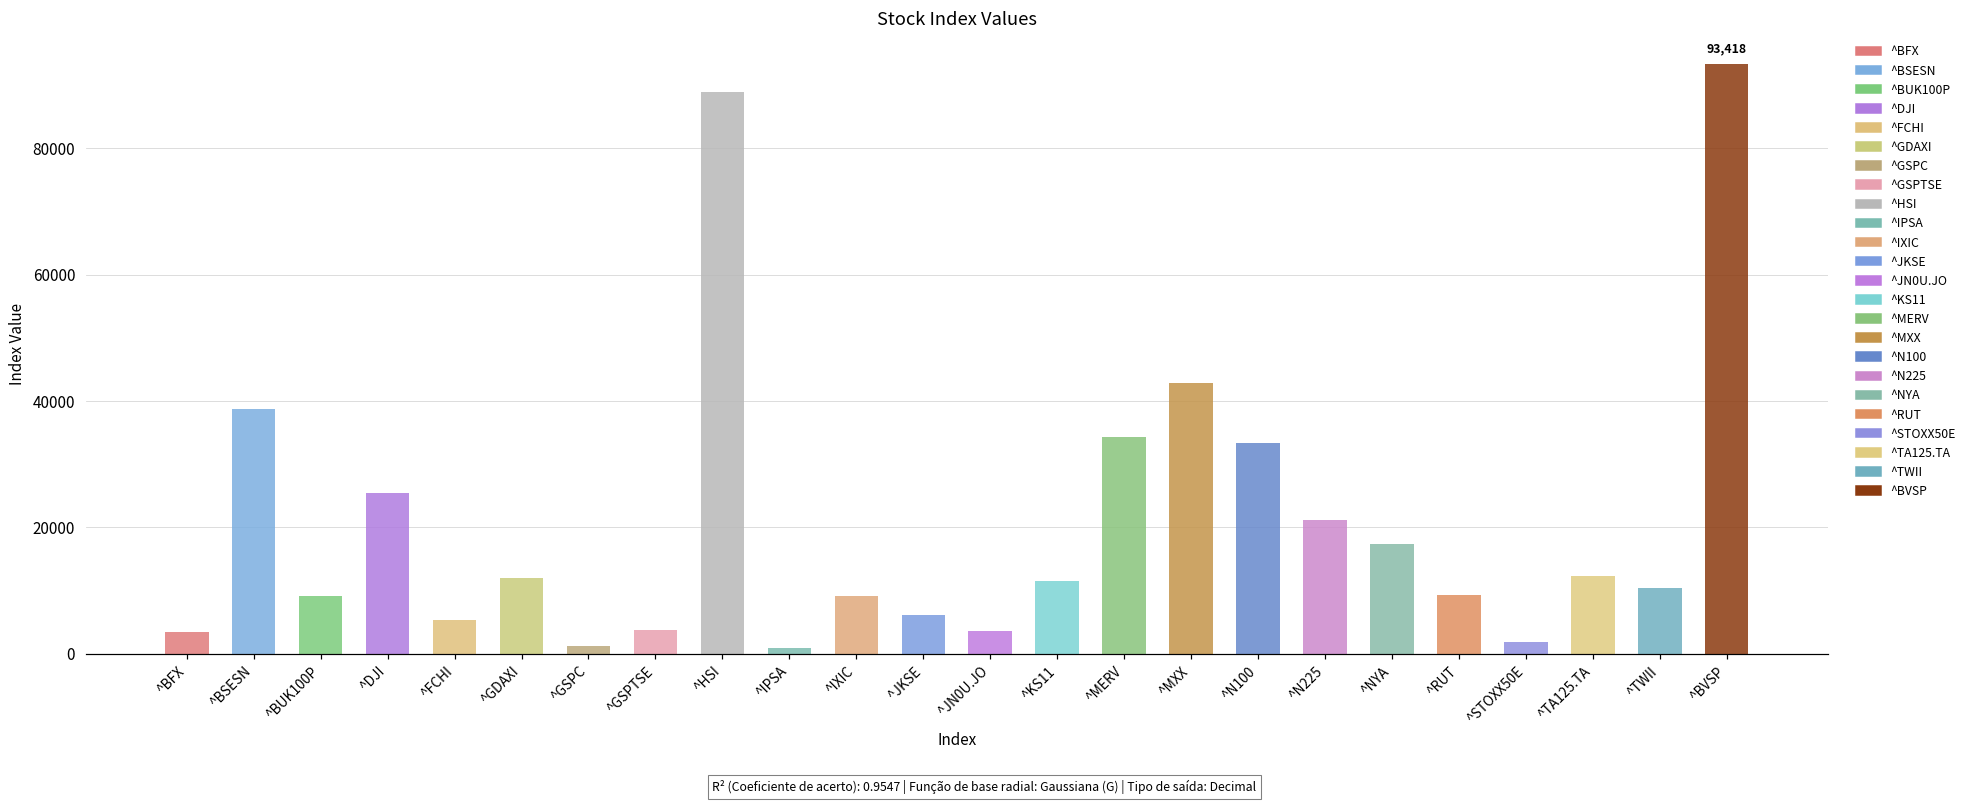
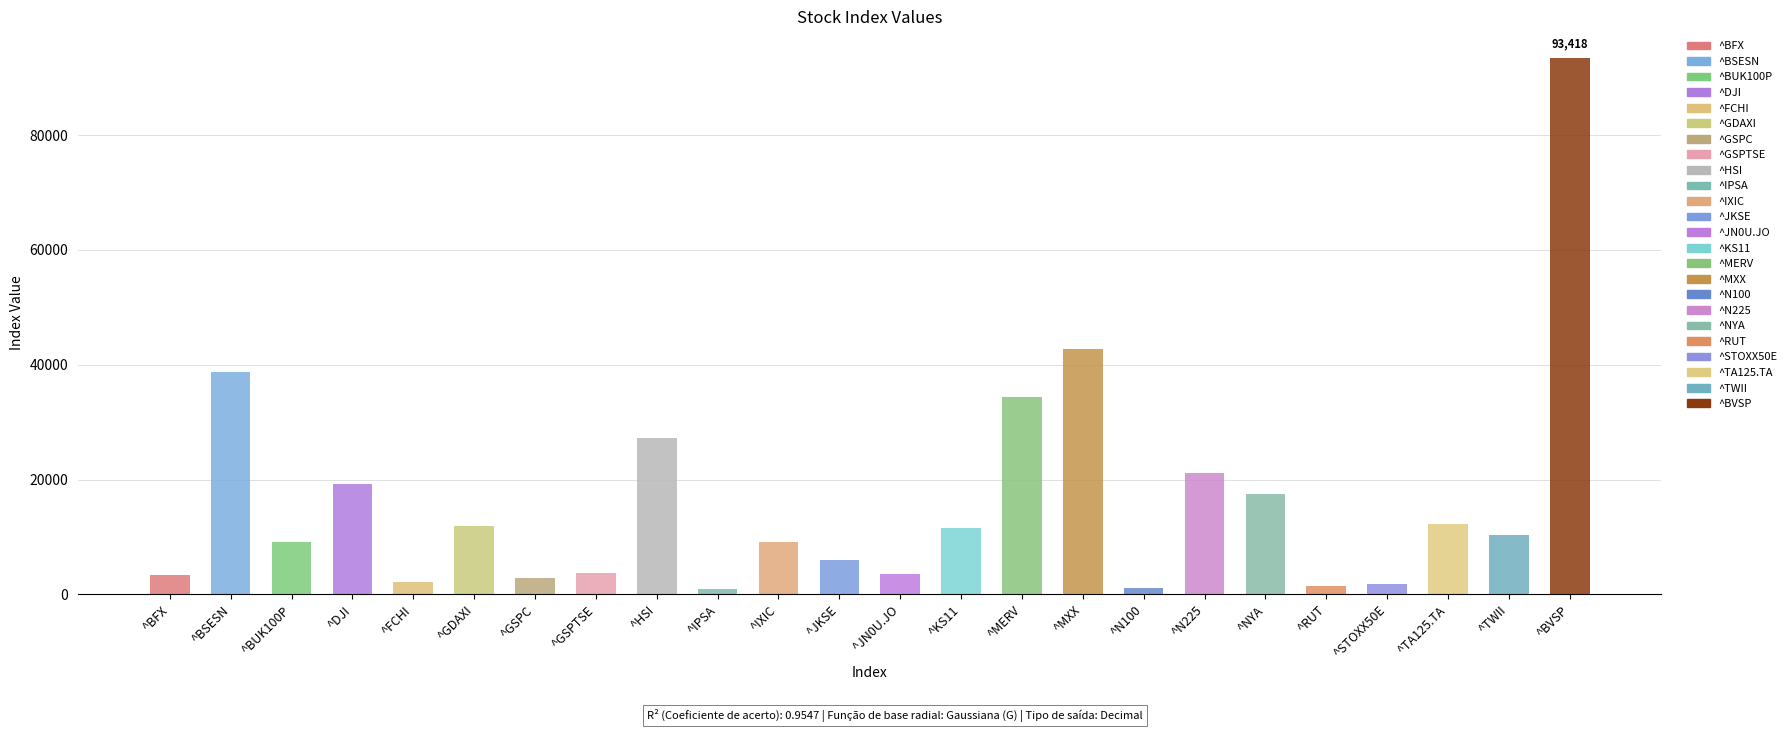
  {
    "^BFX": 3000,
    "^BSESN": 39000,
    "^BUK100P": 9000,
-   "^DJI": 25000,
-   "^FCHI": 5000,
+   "^DJI": 19000,
+   "^FCHI": 2000,
    "^GDAXI": 12000,
-   "^GSPC": 1000,
+   "^GSPC": 3000,
    "^GSPTSE": 4000,
-   "^HSI": 89000,
+   "^HSI": 27000,
    "^IPSA": 1000,
    "^IXIC": 9000,
    "^JKSE": 6000,
    "^JN0U.JO": 4000,
    "^KS11": 12000,
    "^MERV": 34000,
    "^MXX": 43000,
-   "^N100": 33000,
+   "^N100": 1000,
    "^N225": 21000,
    "^NYA": 17000,
-   "^RUT": 9000,
+   "^RUT": 2000,
    "^STOXX50E": 2000,
    "^TA125.TA": 12000,
    "^TWII": 10000
  }
